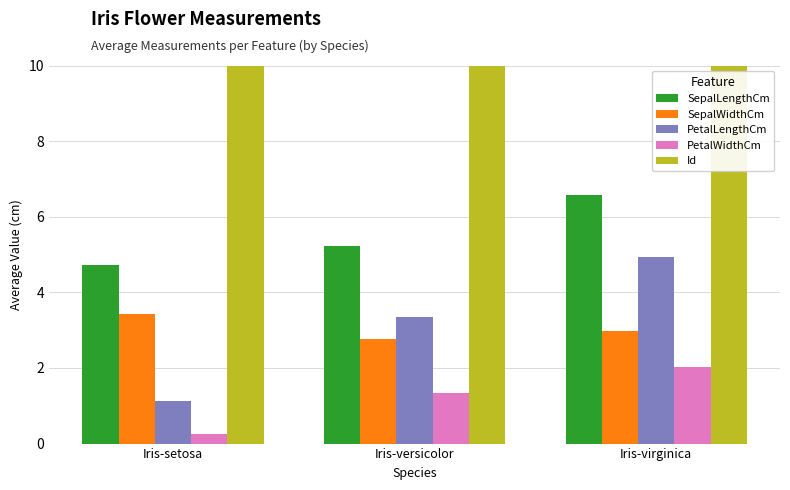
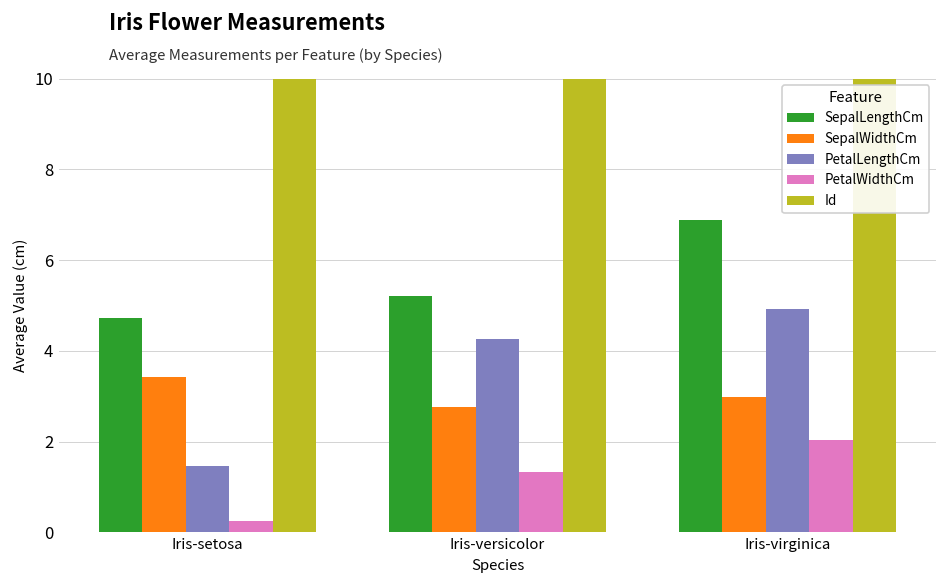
  {
    "SepalLengthCm": {
      "Iris-setosa": 4.7,
      "Iris-versicolor": 5.2,
-     "Iris-virginica": 6.6
+     "Iris-virginica": 6.9
    },
    "SepalWidthCm": {
      "Iris-setosa": 3.4,
      "Iris-versicolor": 2.8,
      "Iris-virginica": 3.0
    },
    "PetalLengthCm": {
-     "Iris-setosa": 1.1,
-     "Iris-versicolor": 3.3,
+     "Iris-setosa": 1.5,
+     "Iris-versicolor": 4.3,
      "Iris-virginica": 4.9
    },
    "PetalWidthCm": {
      "Iris-setosa": 0.2,
      "Iris-versicolor": 1.3,
      "Iris-virginica": 2.0
    }
  }
